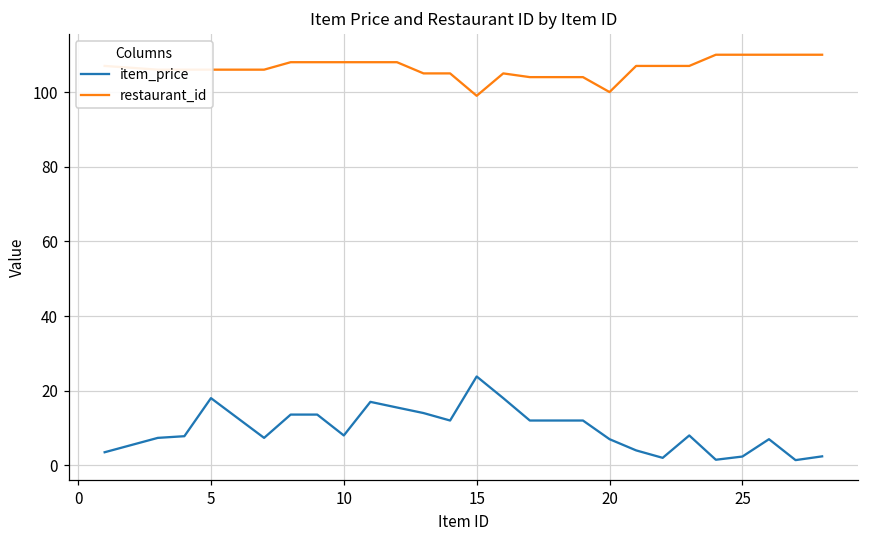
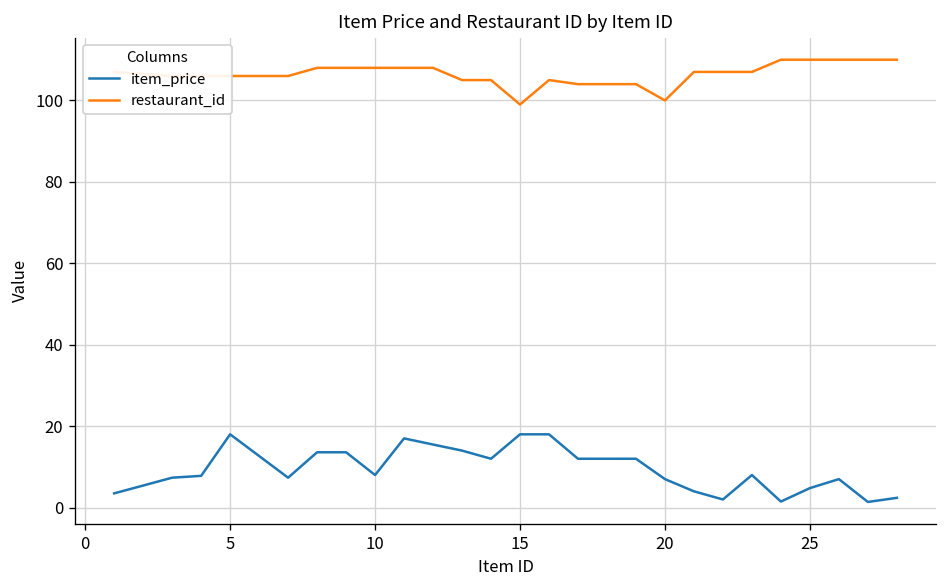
  {
    "item_price": {
      "5": 18,
      "10": 8,
-     "15": 24,
+     "15": 18,
      "20": 7,
-     "25": 2
+     "25": 5
    },
    "restaurant_id": {
      "10": 108,
      "15": 99,
      "20": 100,
      "25": 110
    }
  }
